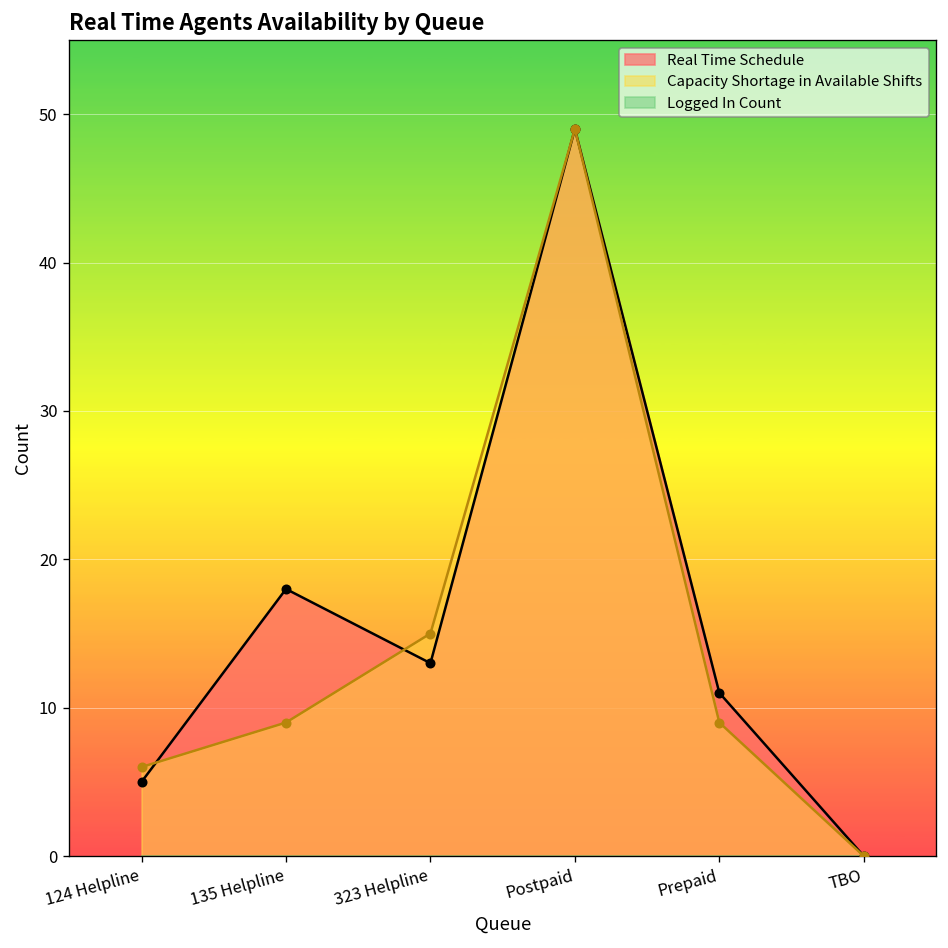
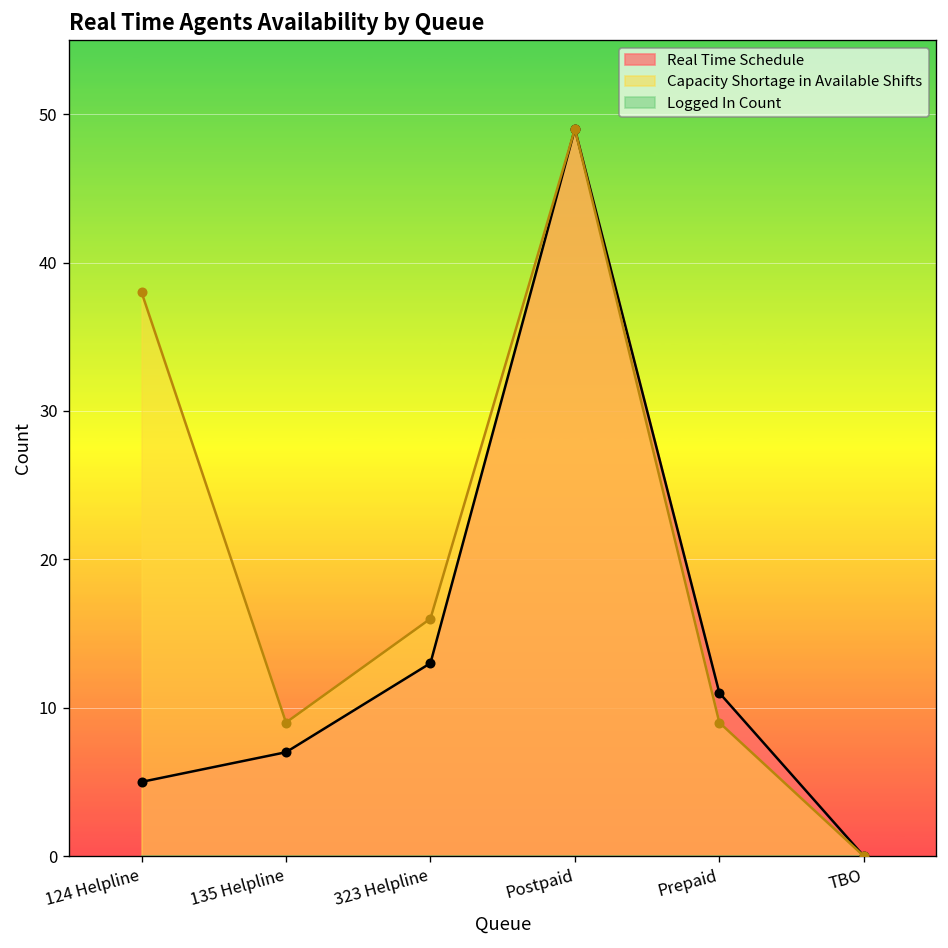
  {
    "Real Time Schedule": {
      "124 Helpline": 5,
-     "135 Helpline": 18,
+     "135 Helpline": 7,
      "323 Helpline": 13,
      "Prepaid": 11
    },
    "Capacity Shortage in Available Shifts": {
-     "124 Helpline": 6,
+     "124 Helpline": 38,
      "135 Helpline": 9,
-     "323 Helpline": 15,
+     "323 Helpline": 16,
      "Prepaid": 9
    },
    "Logged In Count": {
      "124 Helpline": 0,
      "135 Helpline": 0,
      "323 Helpline": 0,
      "Postpaid": 0,
      "Prepaid": 0
    }
  }
